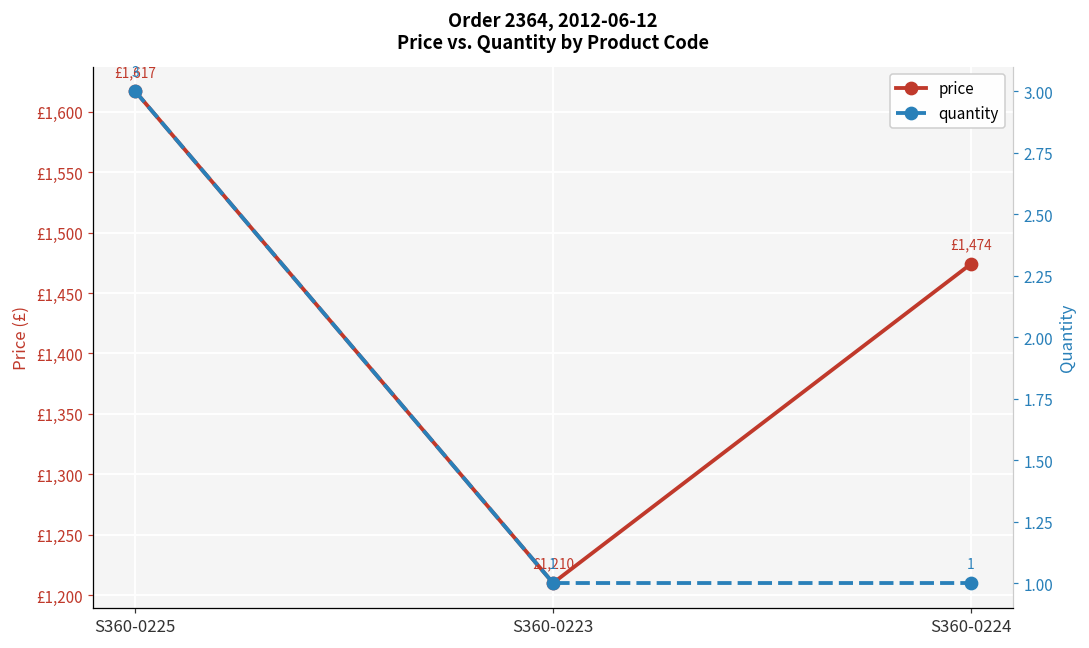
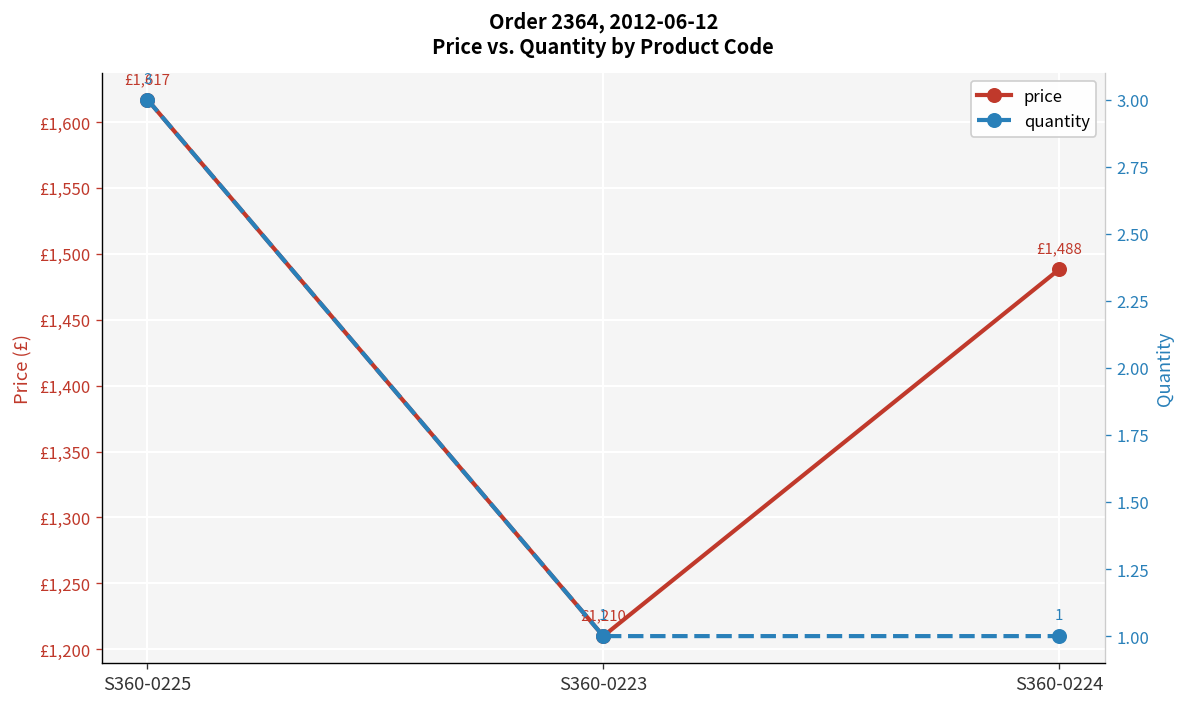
  {
    "price": {
-     "S360-0224": "£1,474"
+     "S360-0224": "£1,488"
    },
    "quantity": {
      "S360-0224": "1"
    }
  }
